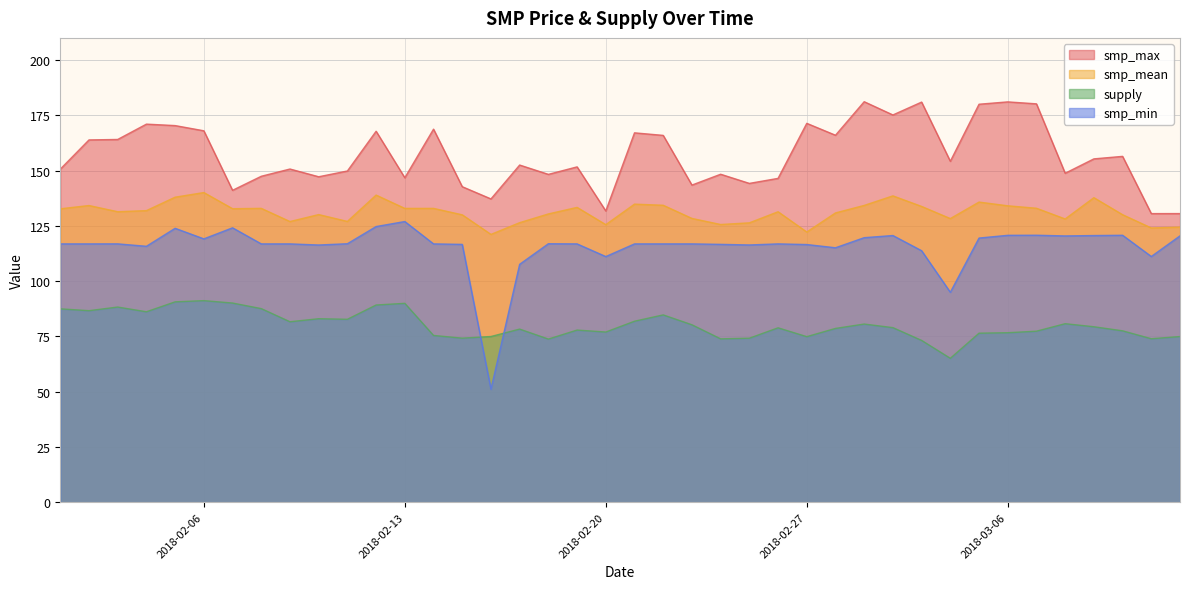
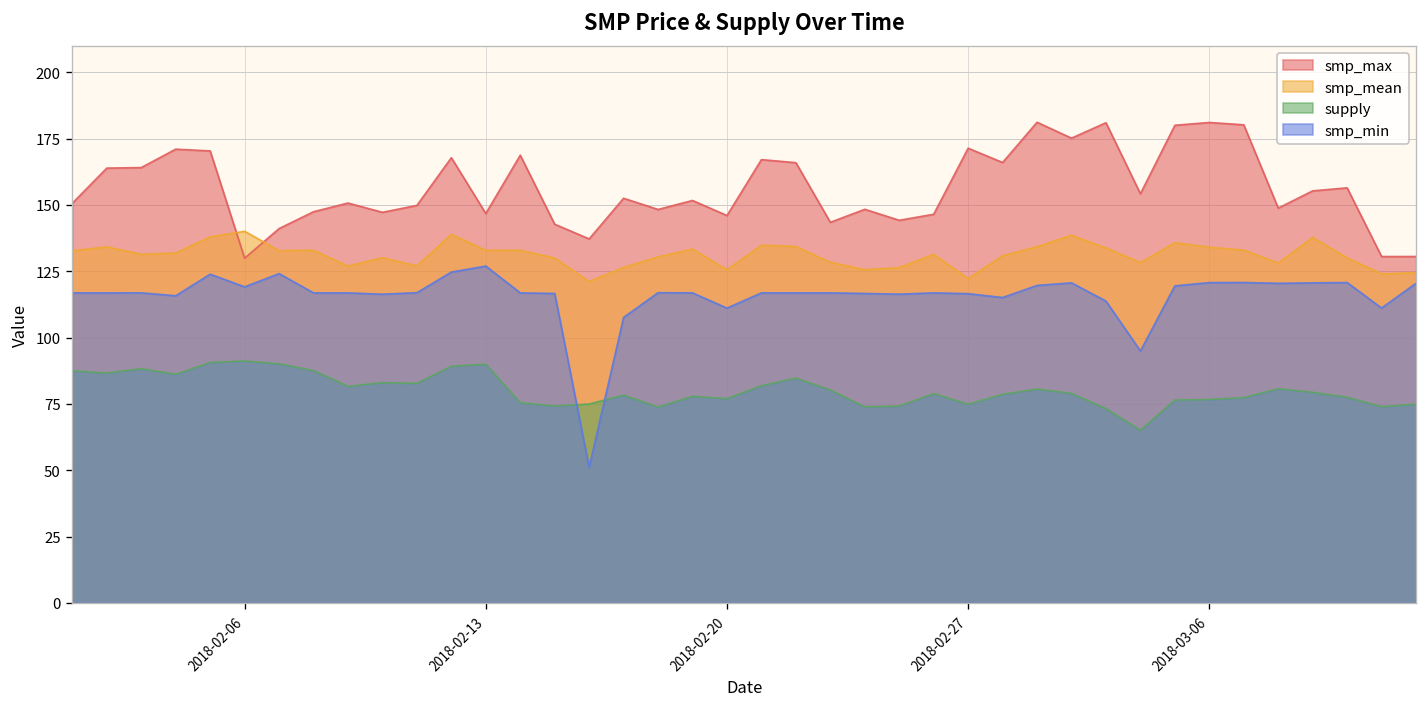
  {
    "smp_max": {
-     "2018-02-06": 168,
+     "2018-02-06": 130,
      "2018-02-13": 147,
-     "2018-02-20": 132,
+     "2018-02-20": 146,
      "2018-02-27": 171,
      "2018-03-06": 181
    },
    "smp_mean": {
      "2018-02-06": 140,
      "2018-02-13": 133,
      "2018-02-20": 126,
      "2018-02-27": 122,
      "2018-03-06": 134
    },
    "supply": {
      "2018-02-06": 91,
      "2018-02-13": 90,
      "2018-02-20": 77,
      "2018-02-27": 75,
      "2018-03-06": 77
    },
    "smp_min": {
      "2018-02-06": 119,
      "2018-02-13": 127,
      "2018-02-20": 111,
      "2018-02-27": 117,
      "2018-03-06": 121
    }
  }
